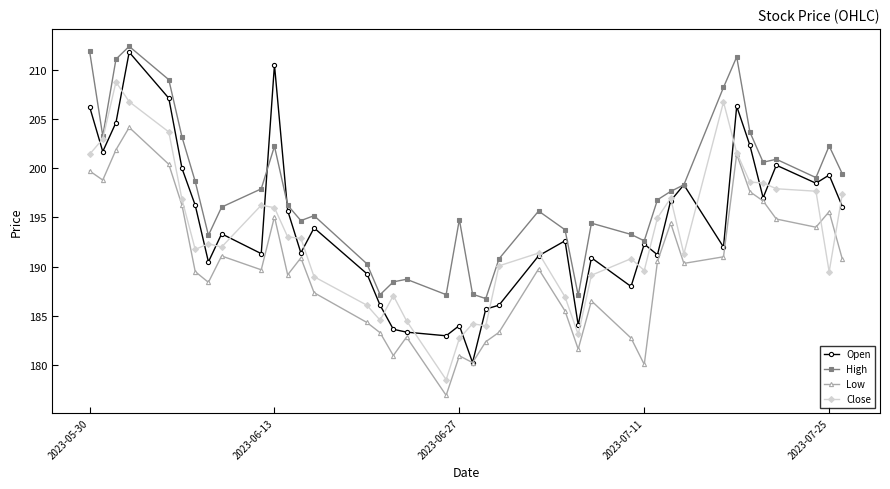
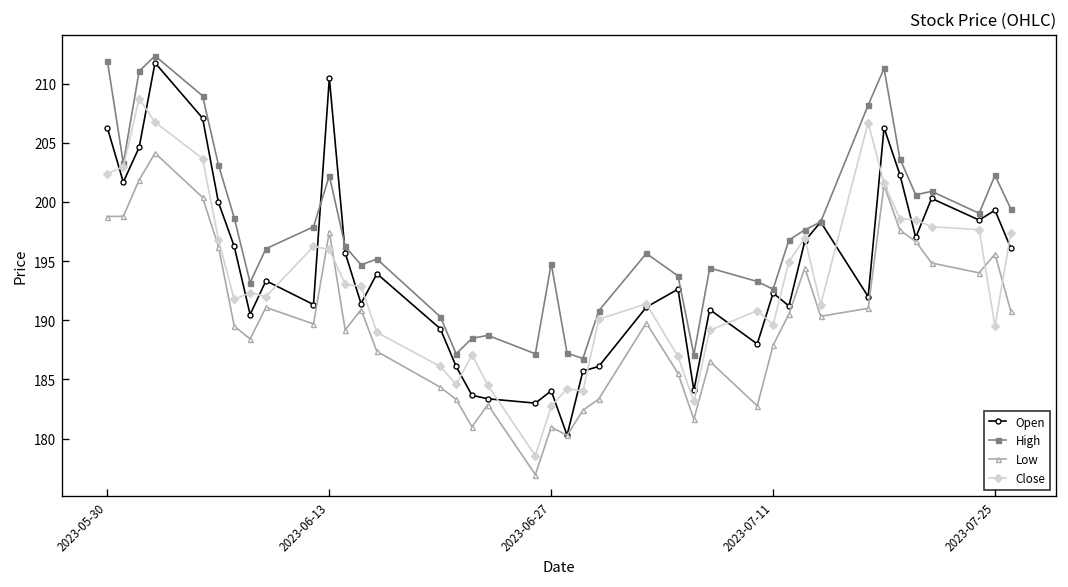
  {
    "Open": {
      "2023-05-30": 206,
      "2023-06-13": 210,
      "2023-06-27": 184,
      "2023-07-11": 192,
      "2023-07-25": 199
    },
    "High": {
      "2023-05-30": 212,
      "2023-06-13": 202,
      "2023-06-27": 195,
      "2023-07-11": 193,
      "2023-07-25": 202
    },
    "Low": {
-     "2023-05-30": 200,
-     "2023-06-13": 195,
+     "2023-05-30": 199,
+     "2023-06-13": 197,
      "2023-06-27": 181,
-     "2023-07-11": 180,
+     "2023-07-11": 188,
      "2023-07-25": 196
    },
    "Close": {
-     "2023-05-30": 201,
+     "2023-05-30": 202,
      "2023-06-13": 196,
      "2023-06-27": 183,
      "2023-07-11": 190,
      "2023-07-25": 189
    }
  }
